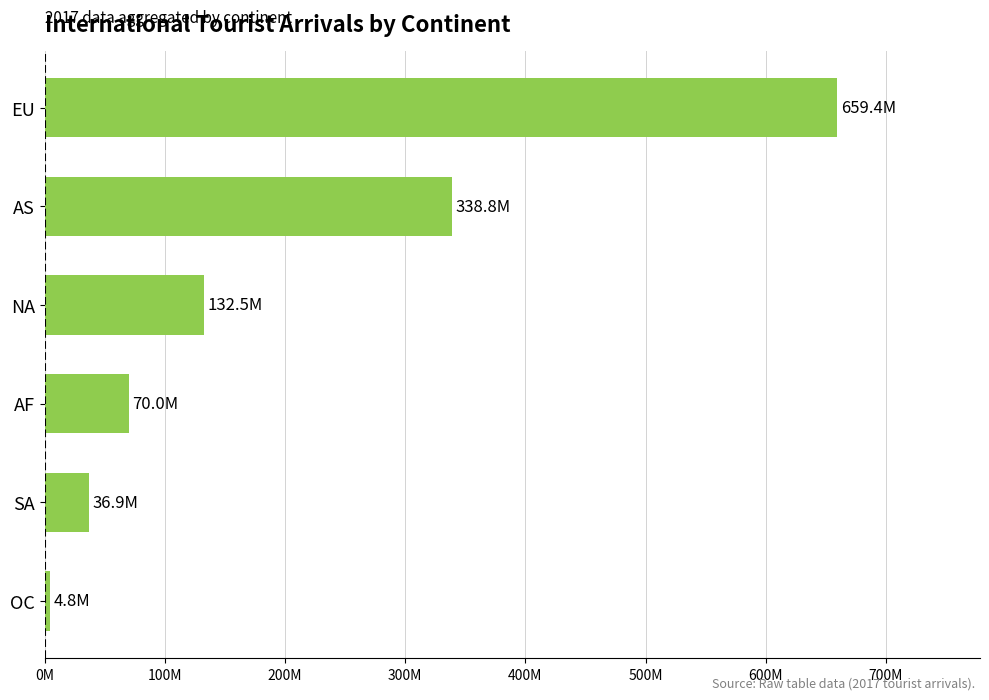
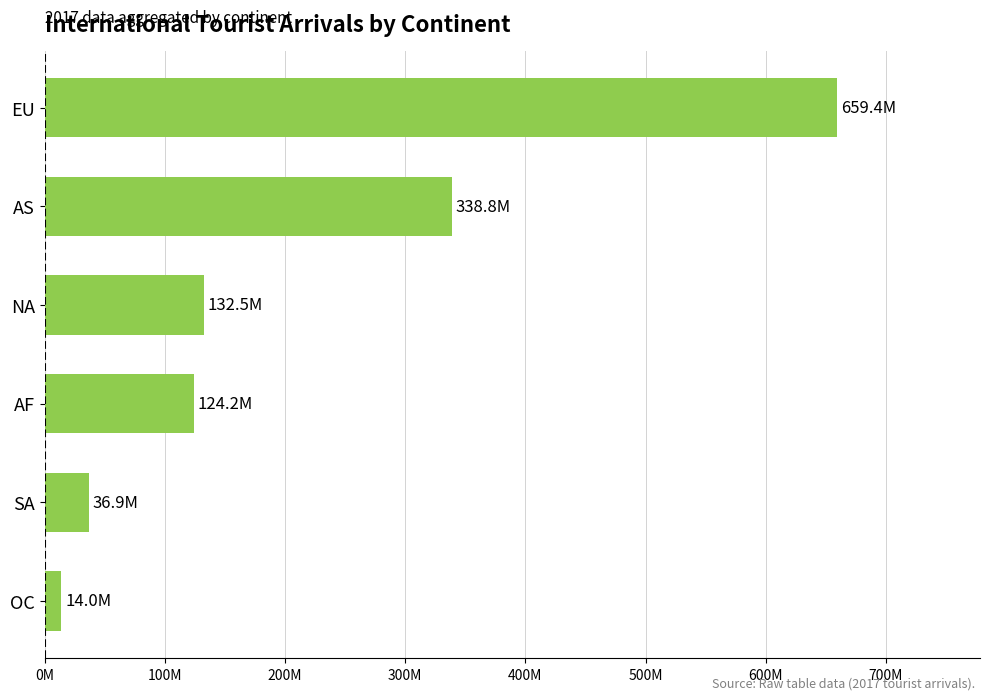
  {
    "EU": "659.4M",
    "AS": "338.8M",
    "NA": "132.5M",
-   "AF": "70.0M",
+   "AF": "124.2M",
    "SA": "36.9M",
-   "OC": "4.8M"
+   "OC": "14.0M"
  }
